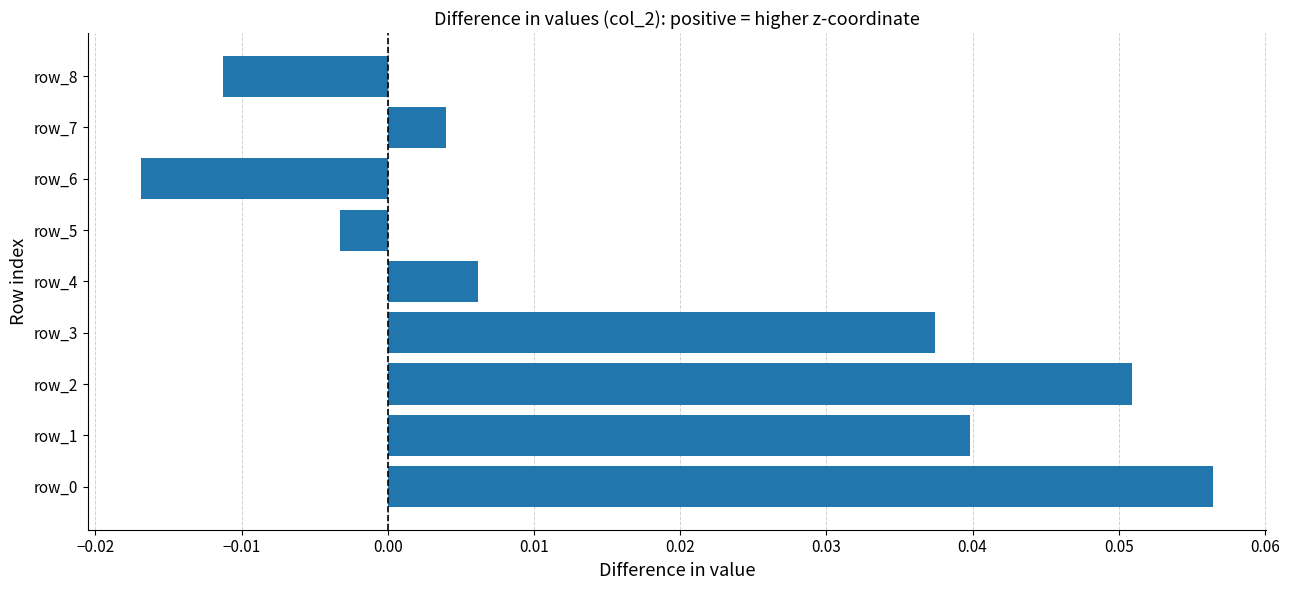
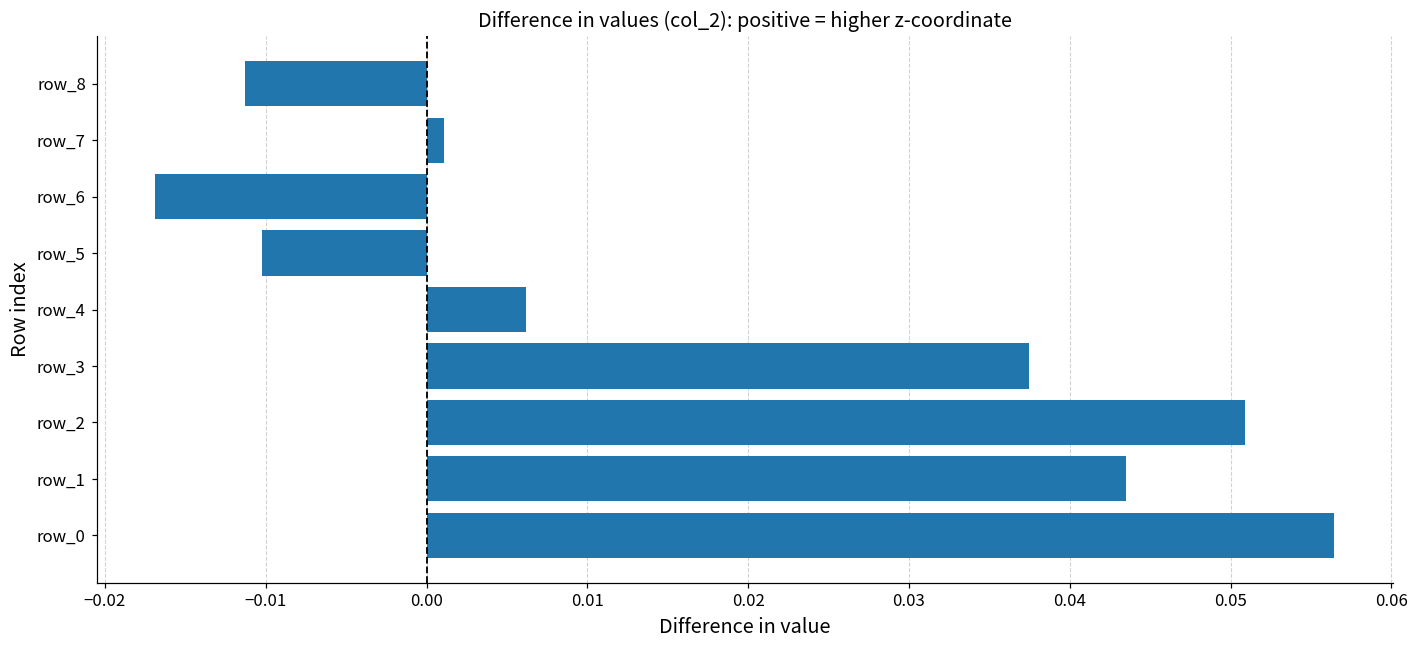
  {
    "row_8": -0.0113,
-   "row_7": 0.0040,
+   "row_7": 0.0011,
    "row_6": -0.0169,
-   "row_5": -0.0033,
+   "row_5": -0.0102,
    "row_4": 0.0062,
    "row_3": 0.0374,
    "row_2": 0.0509,
-   "row_1": 0.0398,
+   "row_1": 0.0435,
    "row_0": 0.0564
  }
